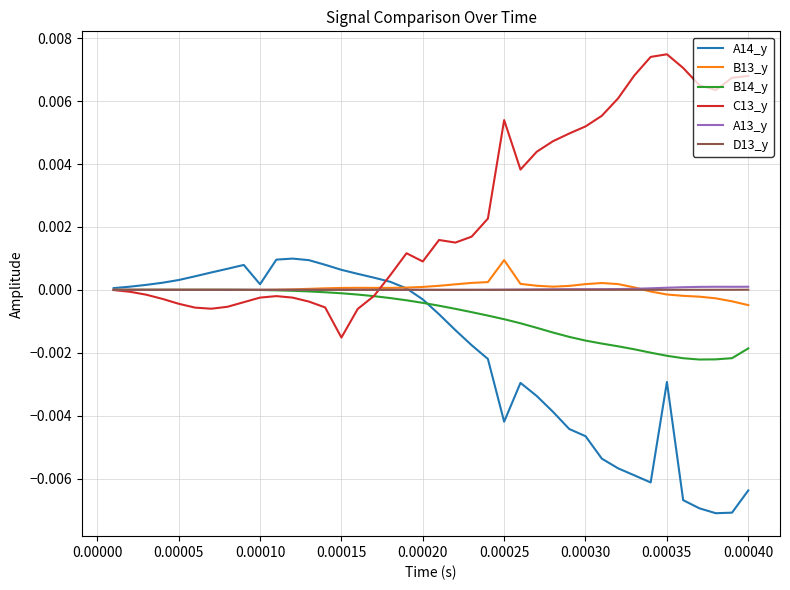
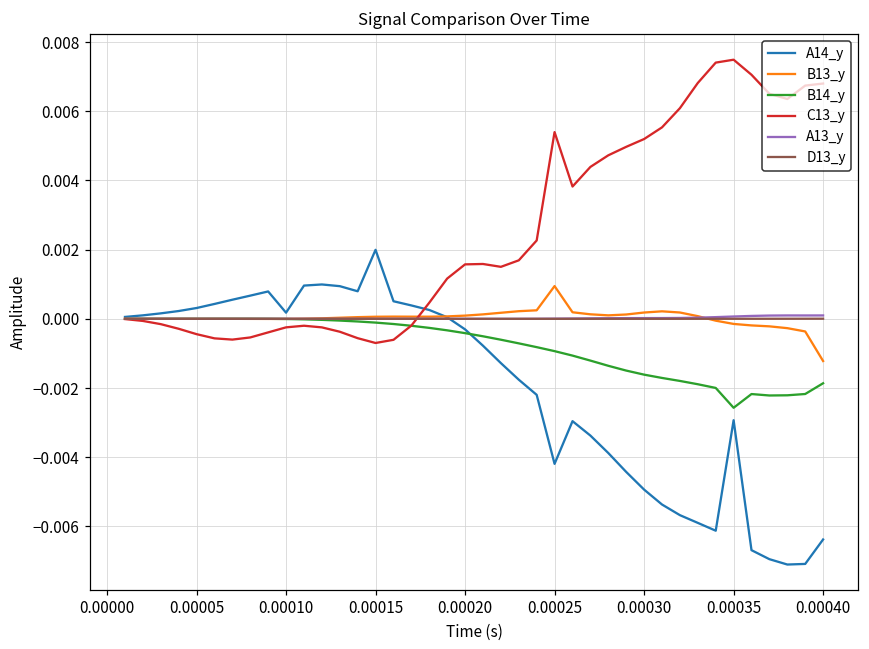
  {
    "A14_y": {
      "0.00005": 0.0003,
      "0.00010": 0.0002,
-     "0.00015": 0.0006,
+     "0.00015": 0.0020,
      "0.00020": -0.0003,
      "0.00025": -0.0042,
-     "0.00030": -0.0047,
+     "0.00030": -0.0049,
      "0.00035": -0.0029,
      "0.00040": -0.0064
    },
    "B13_y": {
      "0.00020": 0.0001,
      "0.00025": 0.0009,
      "0.00030": 0.0002,
      "0.00035": -0.0001,
-     "0.00040": -0.0005
+     "0.00040": -0.0012
    },
    "B14_y": {
      "0.00015": -0.0001,
      "0.00020": -0.0004,
      "0.00025": -0.0009,
      "0.00030": -0.0016,
-     "0.00035": -0.0021,
+     "0.00035": -0.0026,
      "0.00040": -0.0019
    },
    "C13_y": {
      "0.00005": -0.0004,
      "0.00010": -0.0002,
-     "0.00015": -0.0015,
-     "0.00020": 0.0009,
+     "0.00015": -0.0007,
+     "0.00020": 0.0016,
      "0.00025": 0.0054,
      "0.00030": 0.0052,
      "0.00035": 0.0075
    },
    "A13_y": {
      "0.00040": 0.0001
    },
    "D13_y": {
      "0.00040": 0.0000
    }
  }
